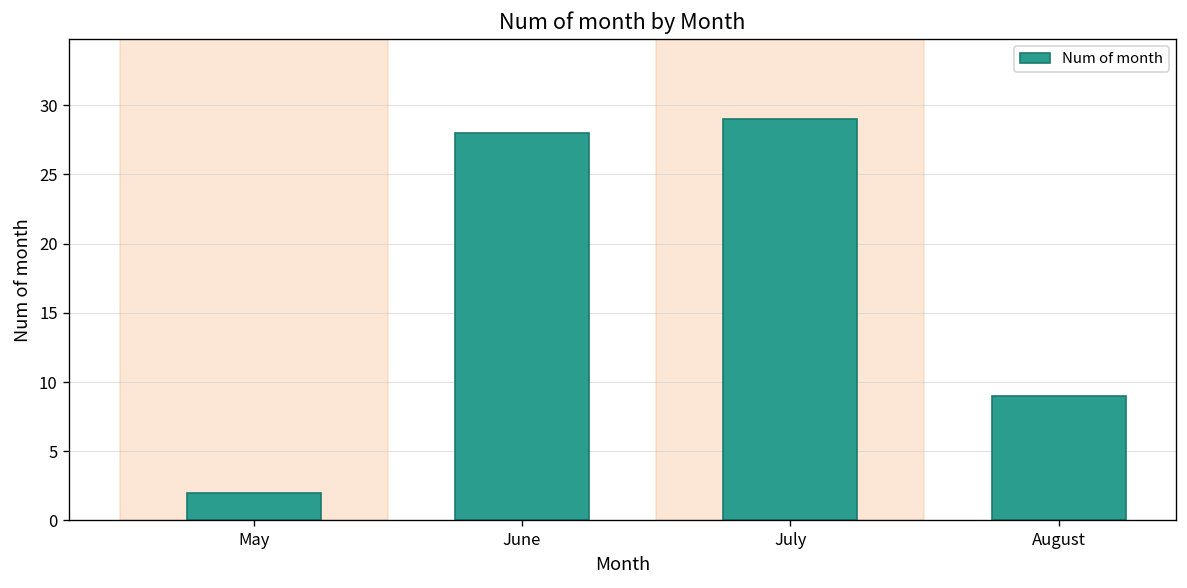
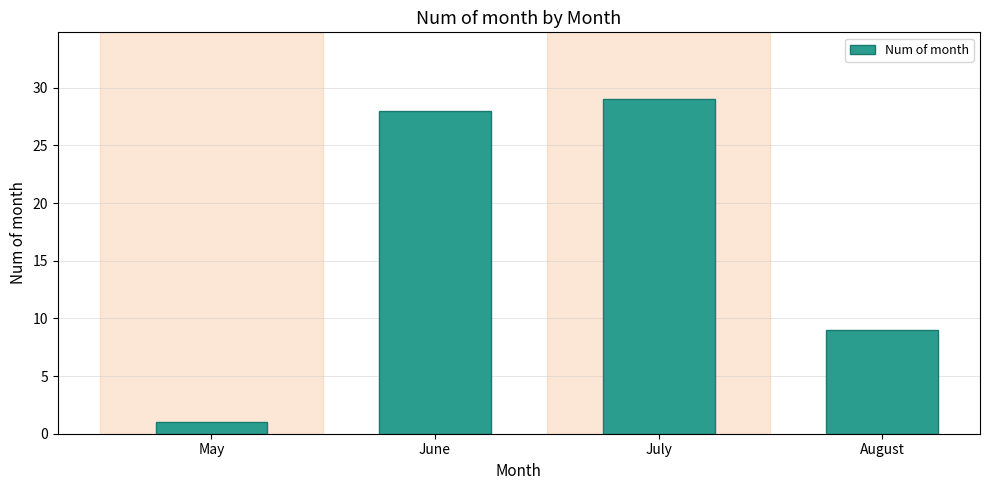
  {
-   "May": 2,
+   "May": 1,
    "June": 28,
    "July": 29,
    "August": 9
  }
